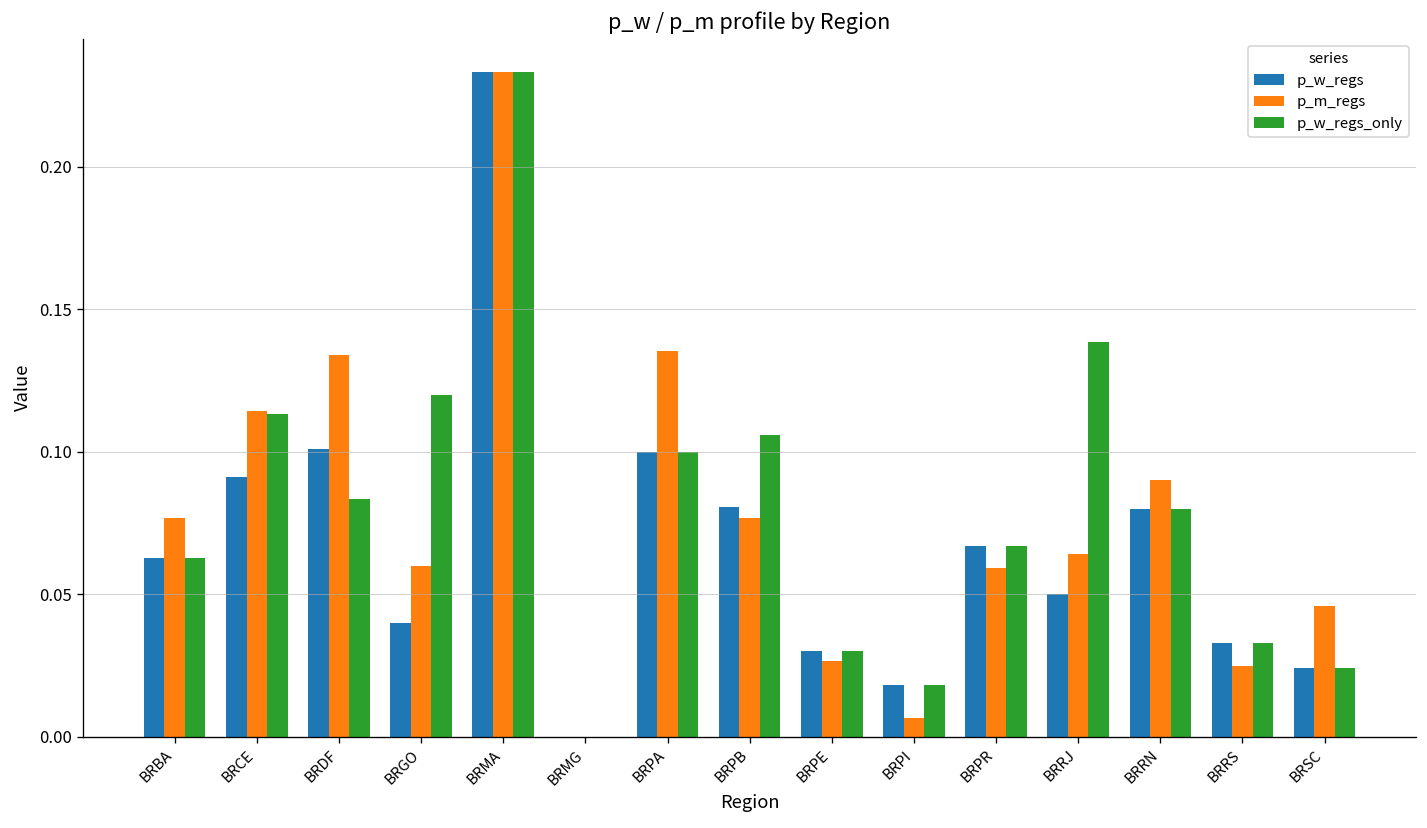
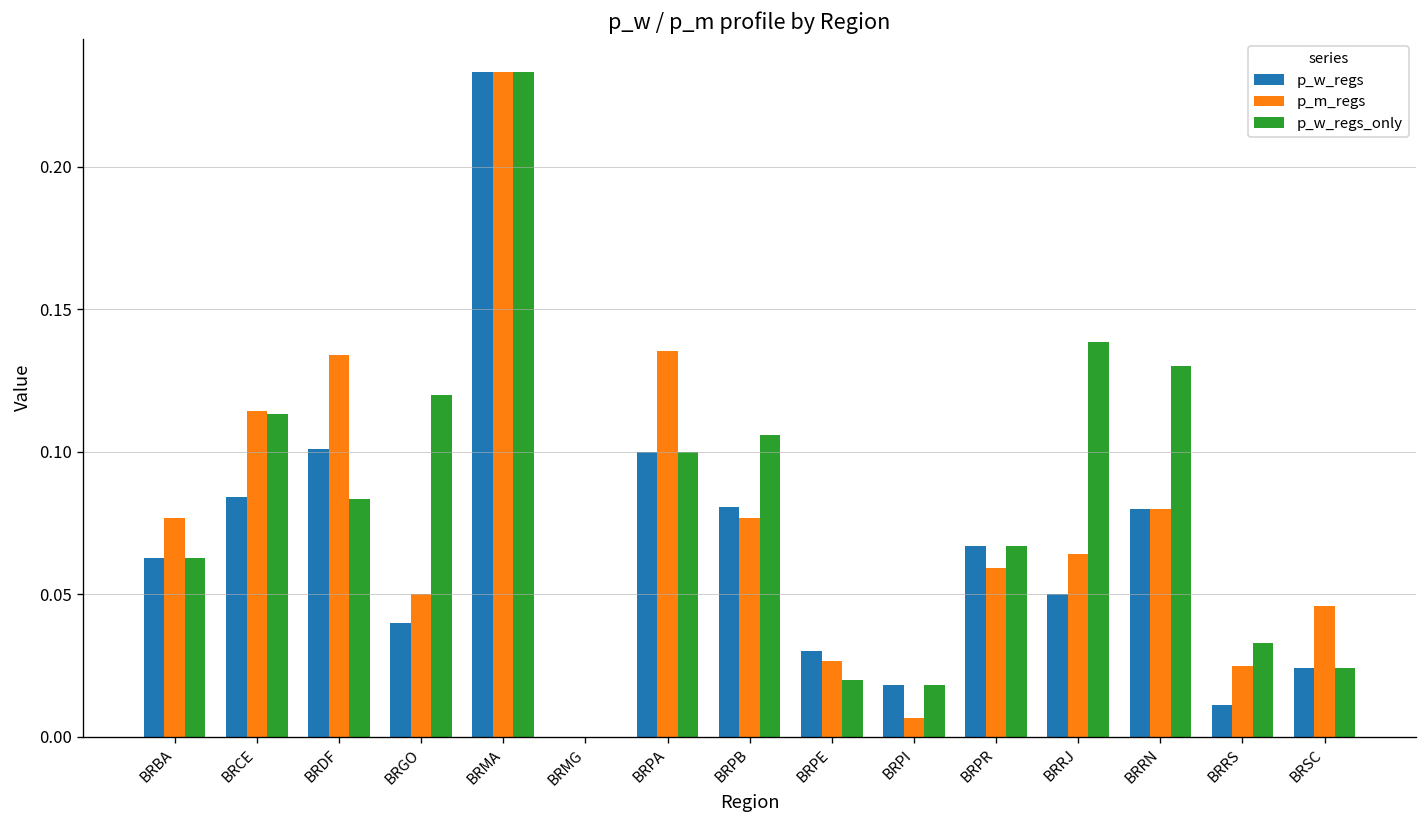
  {
    "p_w_regs": {
      "BRBA": 0.063,
-     "BRCE": 0.091,
+     "BRCE": 0.084,
      "BRDF": 0.101,
      "BRGO": 0.040,
      "BRMA": 0.233,
      "BRMG": 0.000,
      "BRPA": 0.100,
      "BRPB": 0.081,
      "BRPE": 0.030,
      "BRPI": 0.018,
      "BRPR": 0.067,
      "BRRJ": 0.050,
      "BRRN": 0.080,
-     "BRRS": 0.033,
+     "BRRS": 0.011,
      "BRSC": 0.024
    },
    "p_m_regs": {
      "BRBA": 0.077,
      "BRCE": 0.114,
      "BRDF": 0.134,
-     "BRGO": 0.06,
+     "BRGO": 0.05,
      "BRMA": 0.233,
      "BRMG": 0.00,
      "BRPA": 0.136,
      "BRPB": 0.077,
      "BRPE": 0.027,
      "BRPI": 0.007,
      "BRPR": 0.06,
      "BRRJ": 0.064,
-     "BRRN": 0.09,
+     "BRRN": 0.08,
      "BRRS": 0.025,
      "BRSC": 0.046
    },
    "p_w_regs_only": {
      "BRBA": 0.063,
      "BRCE": 0.113,
      "BRDF": 0.083,
      "BRGO": 0.12,
      "BRMA": 0.233,
      "BRMG": 0.00,
      "BRPA": 0.10,
      "BRPB": 0.106,
-     "BRPE": 0.03,
+     "BRPE": 0.02,
      "BRPI": 0.018,
      "BRPR": 0.067,
      "BRRJ": 0.139,
-     "BRRN": 0.08,
+     "BRRN": 0.13,
      "BRRS": 0.033,
      "BRSC": 0.024
    }
  }
